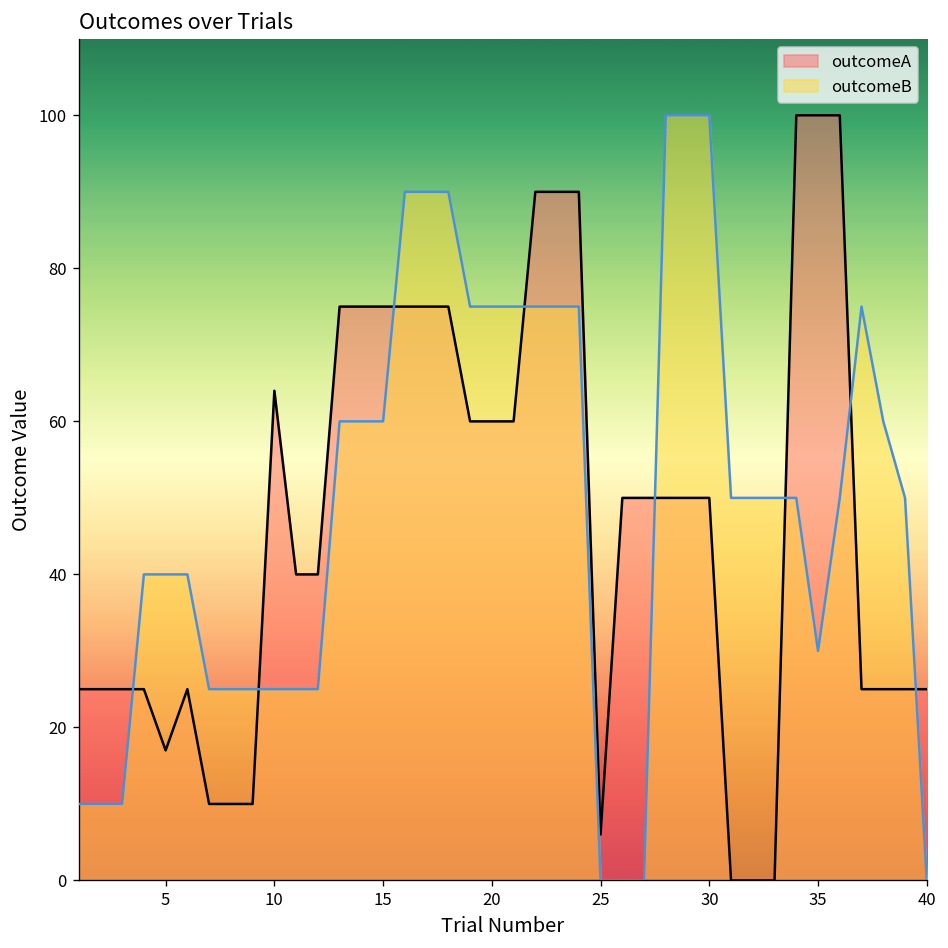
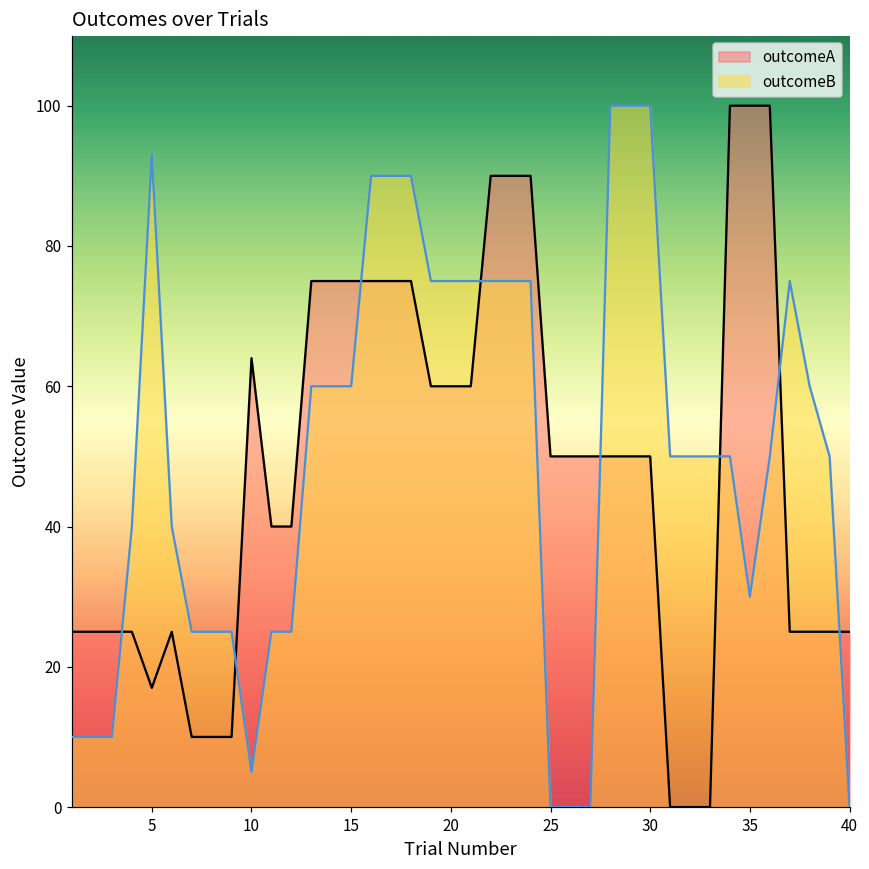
  {
    "outcomeA": {
      "5": 17,
      "10": 64,
      "15": 75,
      "20": 60,
-     "25": 6,
+     "25": 50,
      "30": 50,
      "35": 100,
      "40": 25
    },
    "outcomeB": {
-     "5": 40,
-     "10": 25,
+     "5": 93,
+     "10": 5,
      "15": 60,
      "20": 75,
      "25": 0,
      "30": 100,
      "35": 30,
      "40": 0
    }
  }
